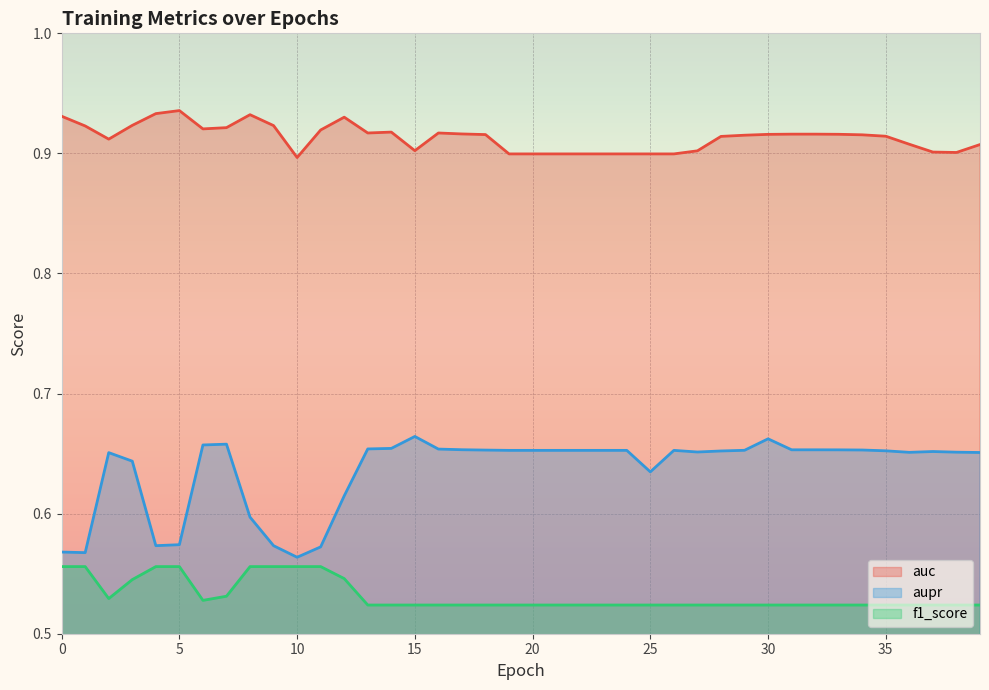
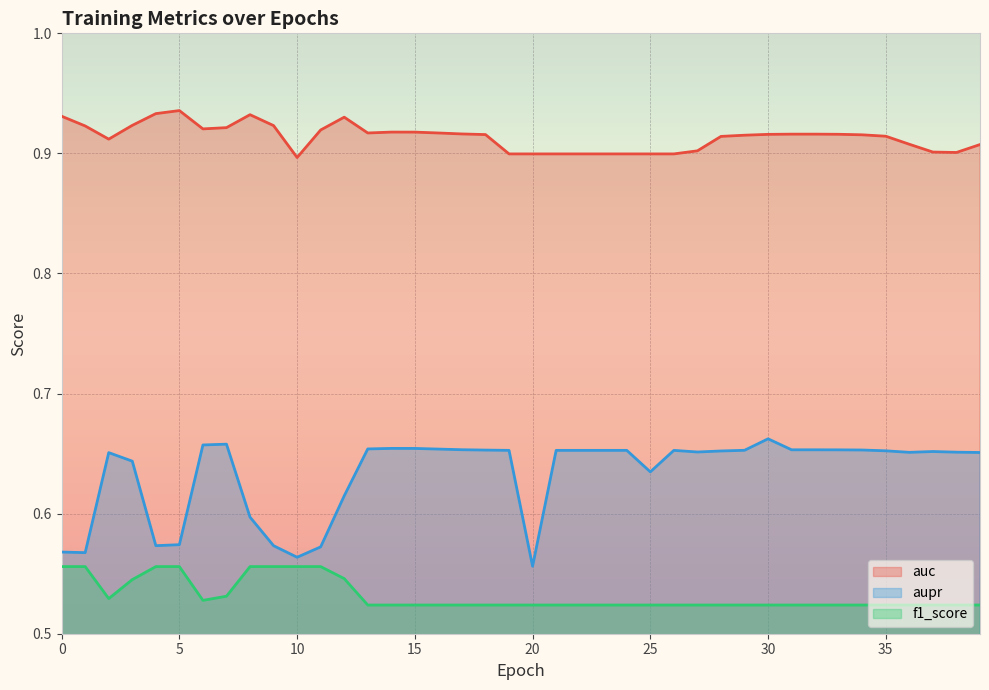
  {
    "auc": {
      "0": 0.931,
      "5": 0.936,
      "10": 0.897,
-     "15": 0.902,
+     "15": 0.918,
      "20": 0.900,
      "25": 0.900,
      "30": 0.916,
      "35": 0.914
    },
    "aupr": {
      "0": 0.568,
      "5": 0.574,
      "10": 0.564,
-     "15": 0.664,
-     "20": 0.653,
+     "15": 0.654,
+     "20": 0.556,
      "25": 0.635,
      "30": 0.662,
      "35": 0.652
    },
    "f1_score": {
      "0": 0.556,
      "5": 0.556,
      "10": 0.556,
      "15": 0.524,
      "20": 0.524,
      "25": 0.524,
      "30": 0.524
    }
  }
